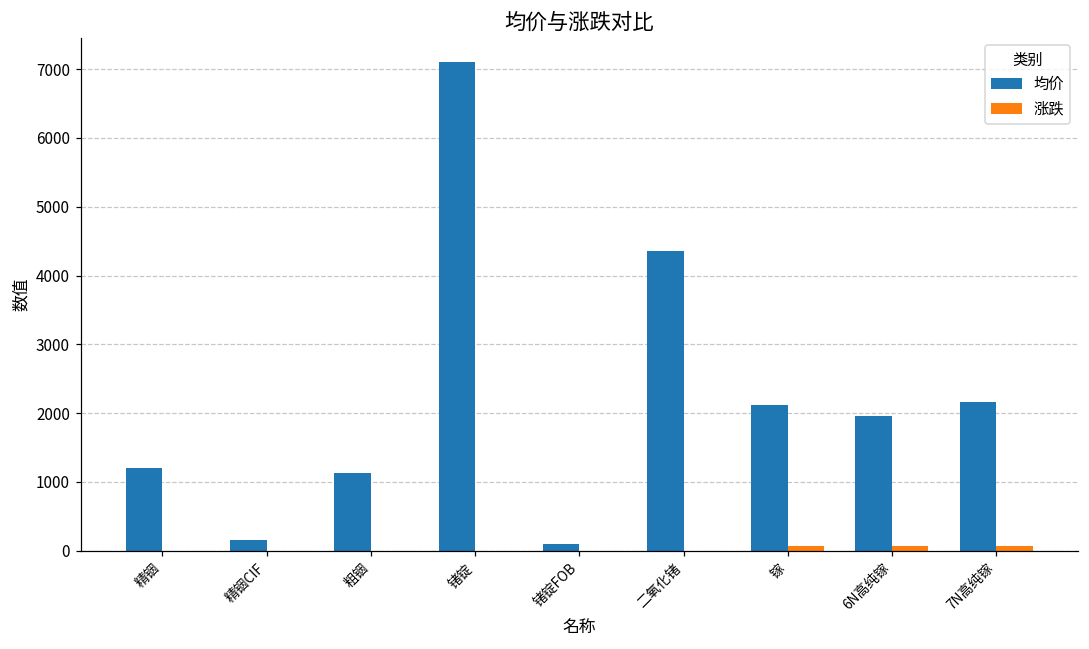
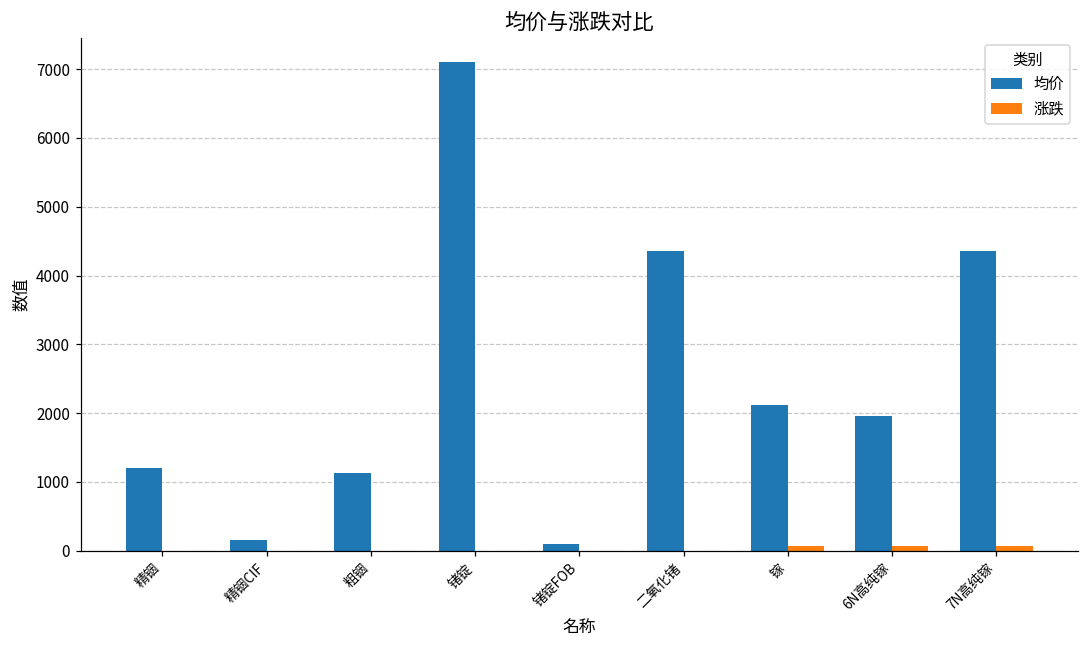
  {
    "均价": {
      "精铟": 1200,
      "精铟CIF": 200,
      "粗铟": 1100,
      "锗锭": 7100,
      "锗锭FOB": 100,
      "二氧化锗": 4400,
      "镓": 2100,
      "6N高纯镓": 2000,
-     "7N高纯镓": 2200
+     "7N高纯镓": 4400
    },
    "涨跌": {
      "精铟": 0,
      "精铟CIF": 0,
      "粗铟": 0,
      "锗锭": 0,
      "锗锭FOB": 0,
      "二氧化锗": 0,
      "镓": 100,
      "6N高纯镓": 100,
      "7N高纯镓": 100
    }
  }
